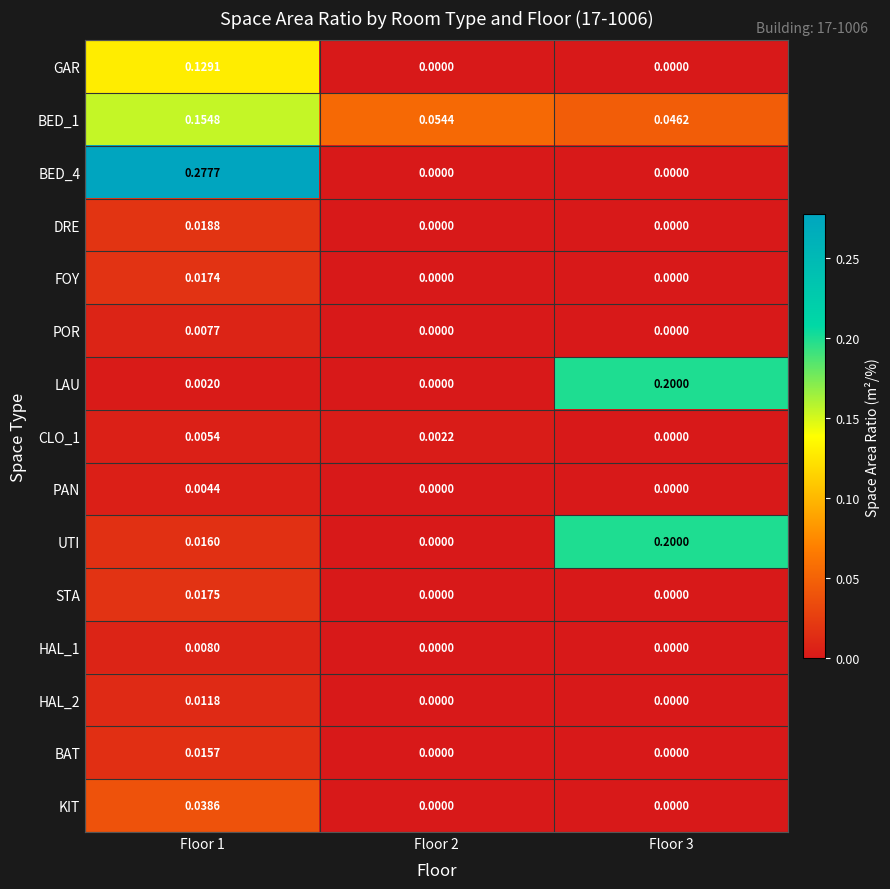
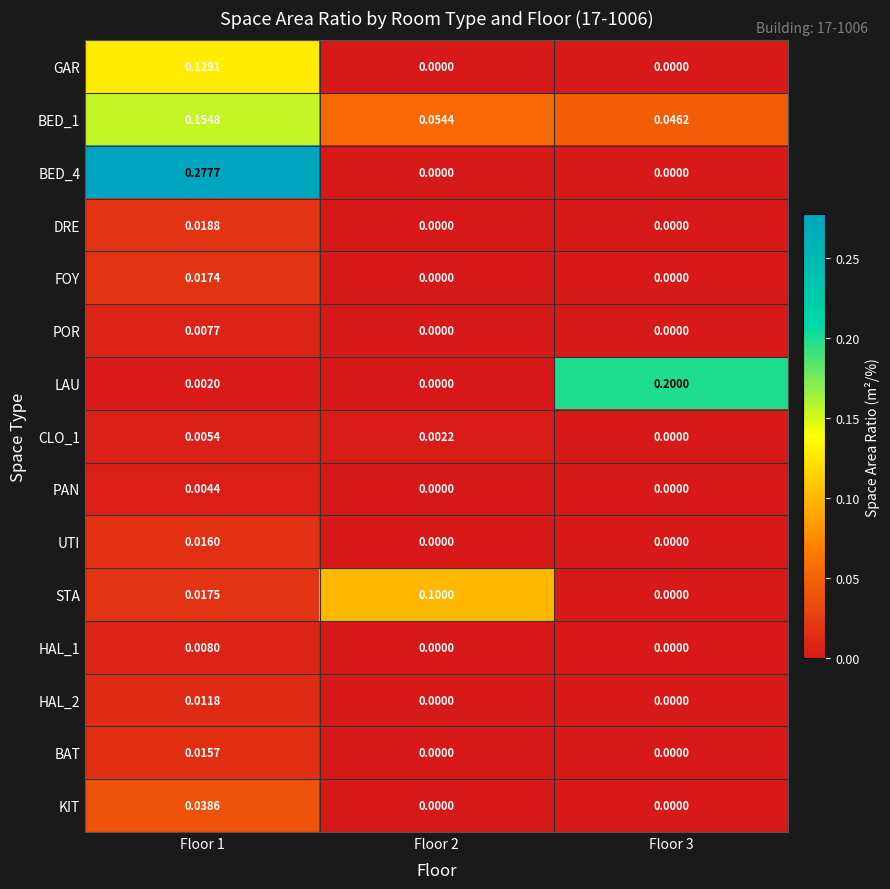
  {
    "GAR": {
      "Floor 1": 0.1291,
      "Floor 2": 0.0000,
      "Floor 3": 0.0000
    },
    "BED_1": {
      "Floor 1": 0.1548,
      "Floor 2": 0.0544,
      "Floor 3": 0.0462
    },
    "BED_4": {
      "Floor 1": 0.2777,
      "Floor 2": 0.0000,
      "Floor 3": 0.0000
    },
    "DRE": {
      "Floor 1": 0.0188,
      "Floor 2": 0.0000,
      "Floor 3": 0.0000
    },
    "FOY": {
      "Floor 1": 0.0174,
      "Floor 2": 0.0000,
      "Floor 3": 0.0000
    },
    "POR": {
      "Floor 1": 0.0077,
      "Floor 2": 0.0000,
      "Floor 3": 0.0000
    },
    "LAU": {
      "Floor 1": 0.0020,
      "Floor 2": 0.0000,
      "Floor 3": 0.2000
    },
    "CLO_1": {
      "Floor 1": 0.0054,
      "Floor 2": 0.0022,
      "Floor 3": 0.0000
    },
    "PAN": {
      "Floor 1": 0.0044,
      "Floor 2": 0.0000,
      "Floor 3": 0.0000
    },
    "UTI": {
      "Floor 1": 0.0160,
      "Floor 2": 0.0000,
-     "Floor 3": 0.2000
+     "Floor 3": 0.0000
    },
    "STA": {
      "Floor 1": 0.0175,
-     "Floor 2": 0.0000,
+     "Floor 2": 0.1000,
      "Floor 3": 0.0000
    },
    "HAL_1": {
      "Floor 1": 0.0080,
      "Floor 2": 0.0000,
      "Floor 3": 0.0000
    },
    "HAL_2": {
      "Floor 1": 0.0118,
      "Floor 2": 0.0000,
      "Floor 3": 0.0000
    },
    "BAT": {
      "Floor 1": 0.0157,
      "Floor 2": 0.0000,
      "Floor 3": 0.0000
    },
    "KIT": {
      "Floor 1": 0.0386,
      "Floor 2": 0.0000,
      "Floor 3": 0.0000
    }
  }
